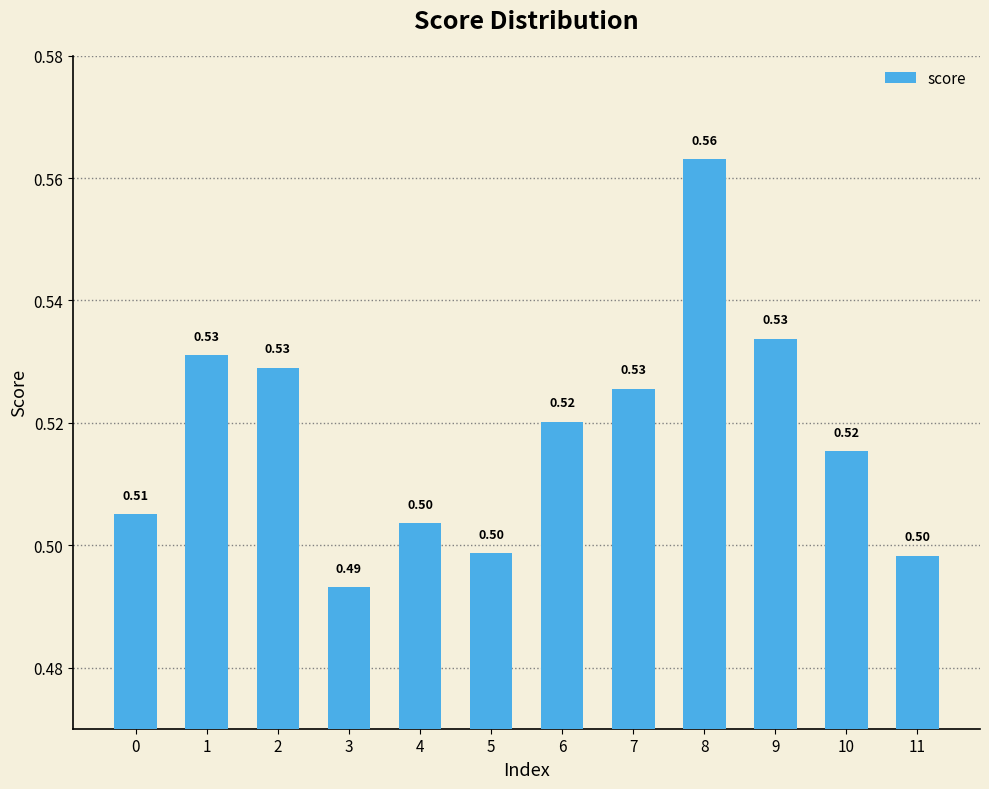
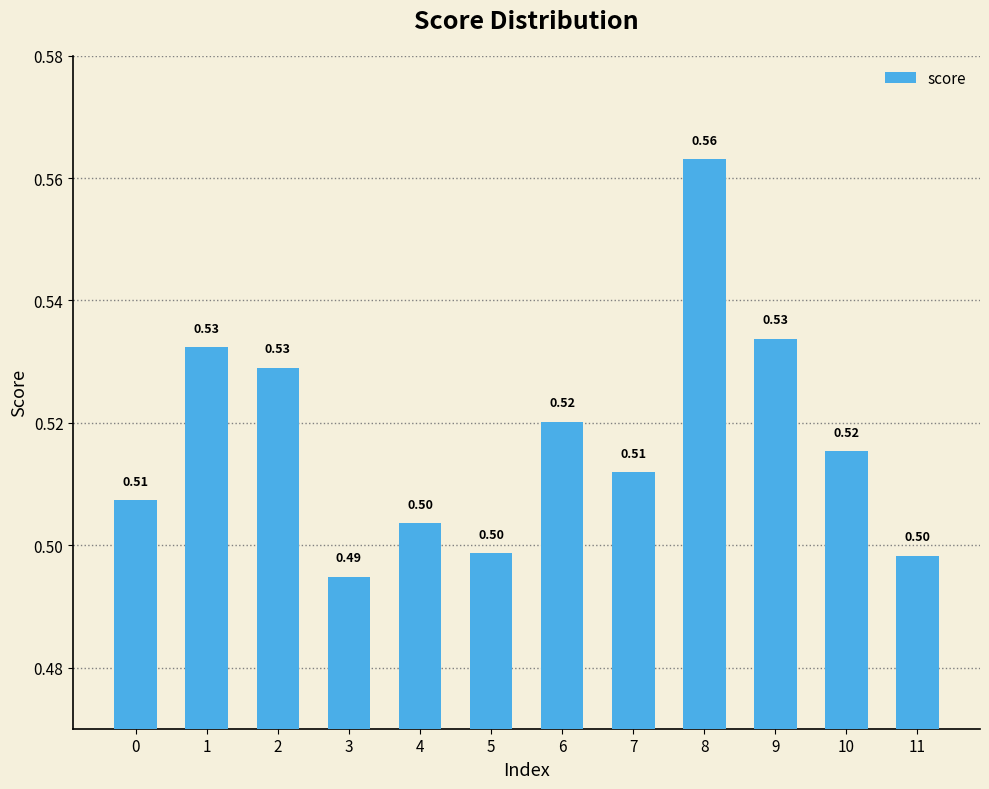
  {
-   "0": 0.505,
-   "1": 0.531,
+   "0": 0.507,
+   "1": 0.532,
    "2": 0.53,
-   "3": 0.493,
+   "3": 0.495,
    "4": 0.50,
    "5": 0.50,
    "6": 0.52,
-   "7": 0.53,
+   "7": 0.51,
    "8": 0.56,
    "9": 0.53,
    "10": 0.52,
    "11": 0.50
  }
